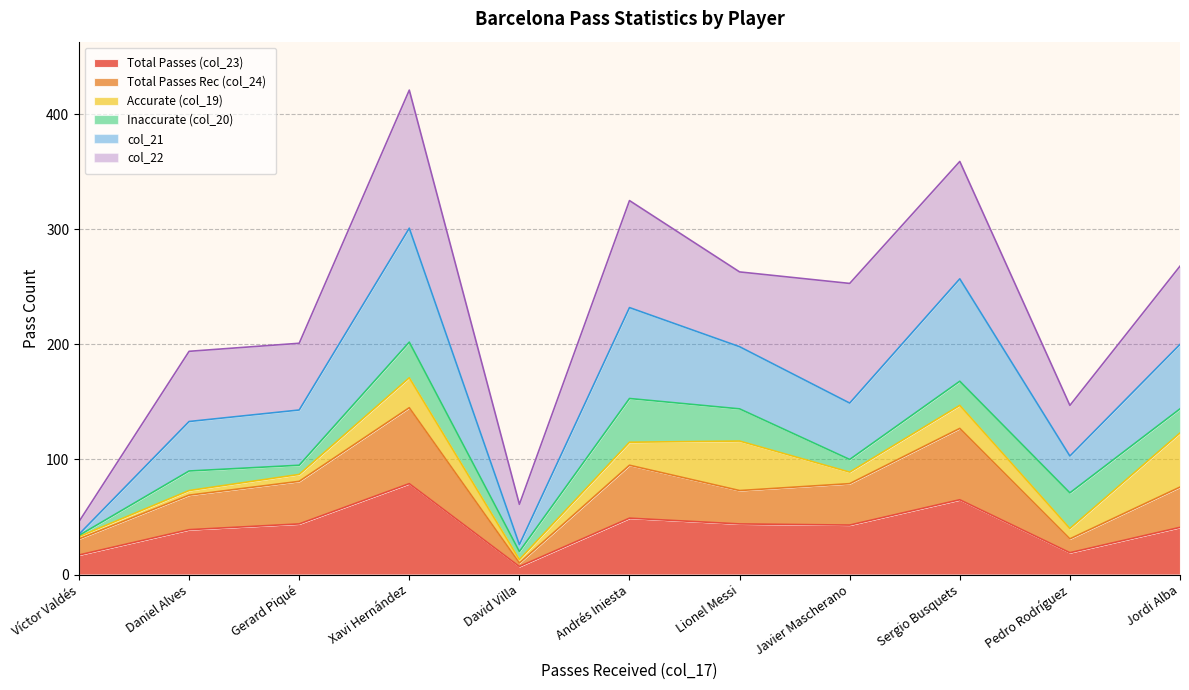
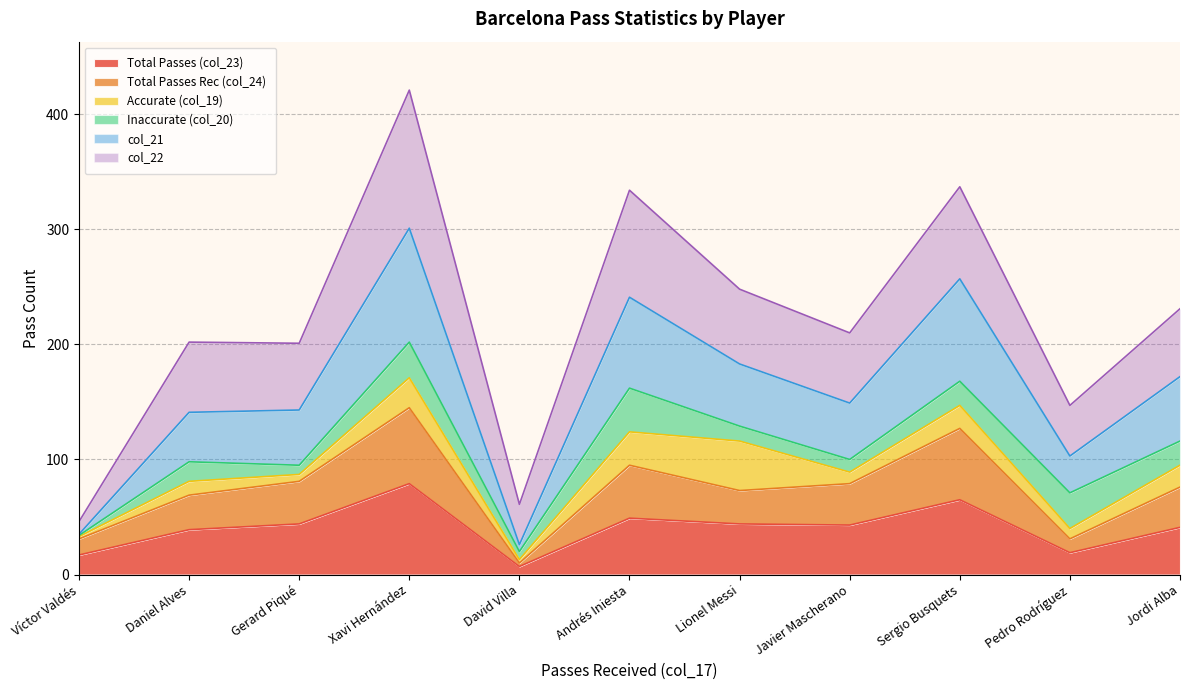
  {
    "Accurate (col_19)": {
-     "Daniel Alves": 4,
+     "Daniel Alves": 12,
      "Gerard Piqué": 6,
      "Xavi Hernández": 26,
      "David Villa": 3,
-     "Andrés Iniesta": 20,
+     "Andrés Iniesta": 29,
      "Lionel Messi": 43,
      "Javier Mascherano": 10,
      "Sergio Busquets": 20,
      "Pedro Rodríguez": 9,
-     "Jordi Alba": 47
+     "Jordi Alba": 19
    },
    "Inaccurate (col_20)": {
      "Daniel Alves": 17,
      "Gerard Piqué": 8,
      "Xavi Hernández": 31,
      "David Villa": 7,
      "Andrés Iniesta": 38,
-     "Lionel Messi": 28,
+     "Lionel Messi": 13,
      "Javier Mascherano": 11,
      "Sergio Busquets": 21,
      "Pedro Rodríguez": 31,
      "Jordi Alba": 21
    },
    "col_21": {
      "Daniel Alves": 43,
      "Gerard Piqué": 48,
      "Xavi Hernández": 99,
      "David Villa": 6,
      "Andrés Iniesta": 79,
      "Lionel Messi": 54,
      "Javier Mascherano": 49,
      "Sergio Busquets": 89,
      "Pedro Rodríguez": 32,
      "Jordi Alba": 56
    },
    "col_22": {
      "Víctor Valdés": 11,
      "Daniel Alves": 61,
      "Gerard Piqué": 58,
      "Xavi Hernández": 120,
      "David Villa": 35,
      "Andrés Iniesta": 93,
      "Lionel Messi": 65,
-     "Javier Mascherano": 104,
-     "Sergio Busquets": 102,
+     "Javier Mascherano": 61,
+     "Sergio Busquets": 80,
      "Pedro Rodríguez": 44,
-     "Jordi Alba": 68
+     "Jordi Alba": 59
    }
  }
